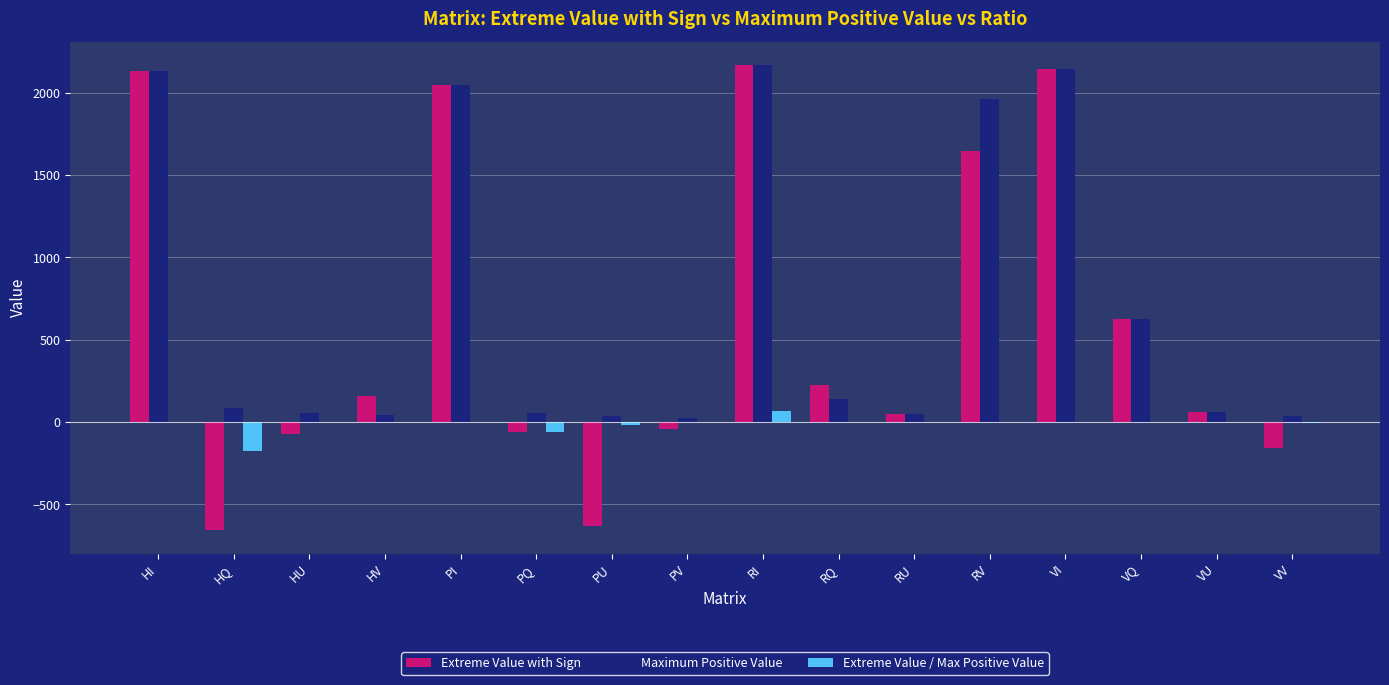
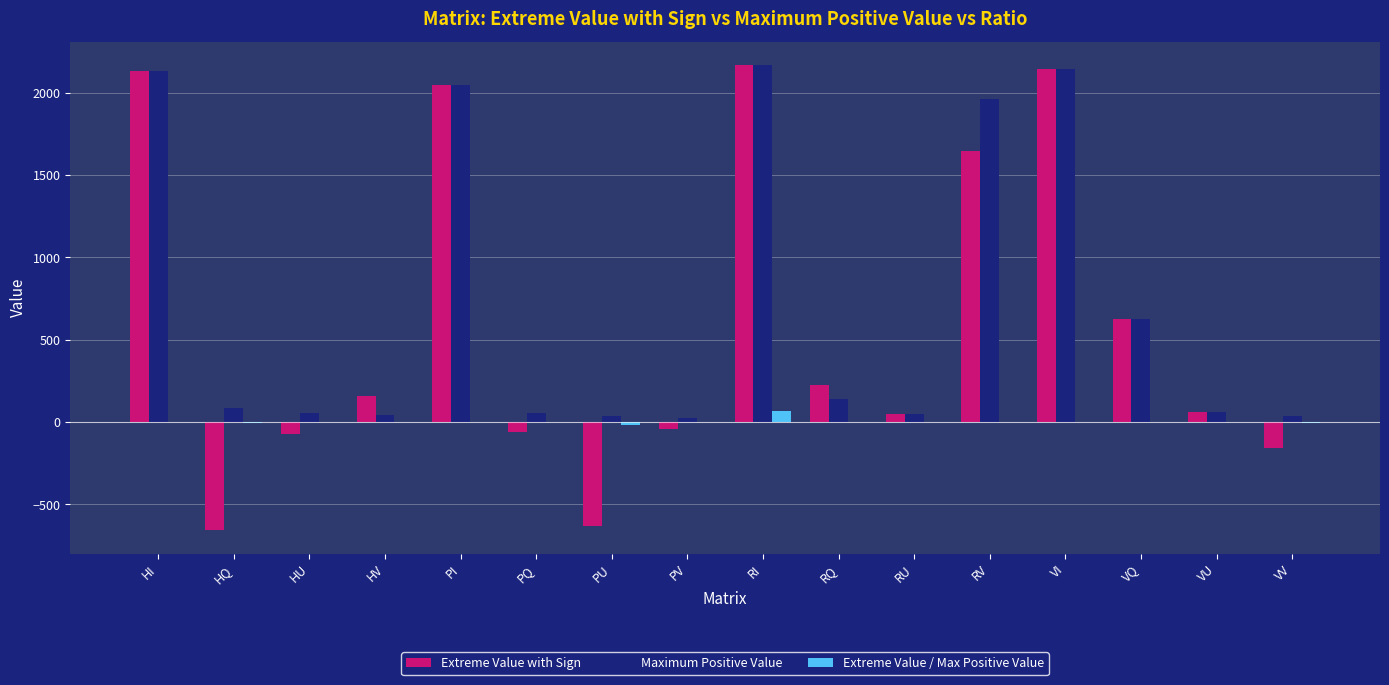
  {
    "Extreme Value with Sign": {
      "HI": 2130,
      "HQ": -660,
      "HU": -70,
      "HV": 160,
      "PI": 2050,
      "PQ": -60,
      "PU": -630,
      "PV": -40,
      "RI": 2170,
      "RQ": 230,
      "RU": 50,
      "RV": 1650,
      "VI": 2140,
      "VQ": 630,
      "VU": 60,
      "VV": -160
    },
    "Maximum Positive Value": {
      "HI": 2130,
      "HQ": 90,
      "HU": 60,
      "HV": 50,
      "PI": 2050,
      "PQ": 60,
      "PU": 40,
      "PV": 30,
      "RI": 2170,
      "RQ": 140,
      "RU": 50,
      "RV": 1960,
      "VI": 2140,
      "VQ": 630,
      "VU": 60,
      "VV": 40
    },
    "Extreme Value / Max Positive Value": {
-     "HQ": -180,
-     "PQ": -60,
+     "HQ": -10,
+     "PQ": 0,
      "PU": -20,
      "RI": 70
    }
  }
